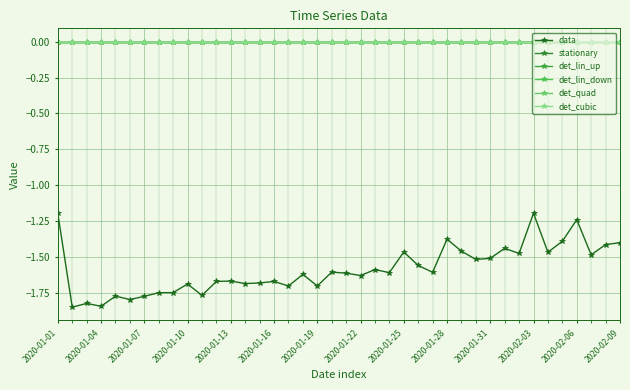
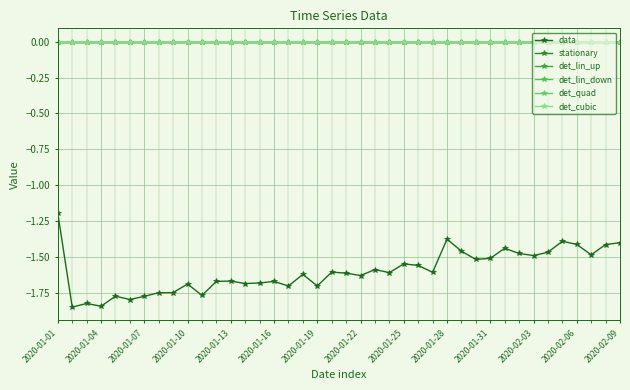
  {
    "data": {
      "2020-01-01": -1.20,
      "2020-01-04": -1.84,
      "2020-01-07": -1.77,
      "2020-01-10": -1.69,
      "2020-01-13": -1.67,
      "2020-01-16": -1.67,
      "2020-01-19": -1.70,
      "2020-01-22": -1.63,
-     "2020-01-25": -1.46,
+     "2020-01-25": -1.55,
      "2020-01-28": -1.38,
      "2020-01-31": -1.51,
-     "2020-02-03": -1.20,
-     "2020-02-06": -1.24,
+     "2020-02-03": -1.49,
+     "2020-02-06": -1.41,
      "2020-02-09": -1.40
    },
    "det_cubic": {
      "2020-01-01": 0.00,
      "2020-01-04": 0.00,
      "2020-01-07": 0.00,
      "2020-01-10": 0.00,
      "2020-01-13": 0.00,
      "2020-01-16": 0.00,
      "2020-01-19": 0.00,
      "2020-01-22": 0.00,
      "2020-01-25": 0.00,
      "2020-01-28": 0.00,
      "2020-01-31": 0.00,
      "2020-02-09": 0.00
    }
  }
